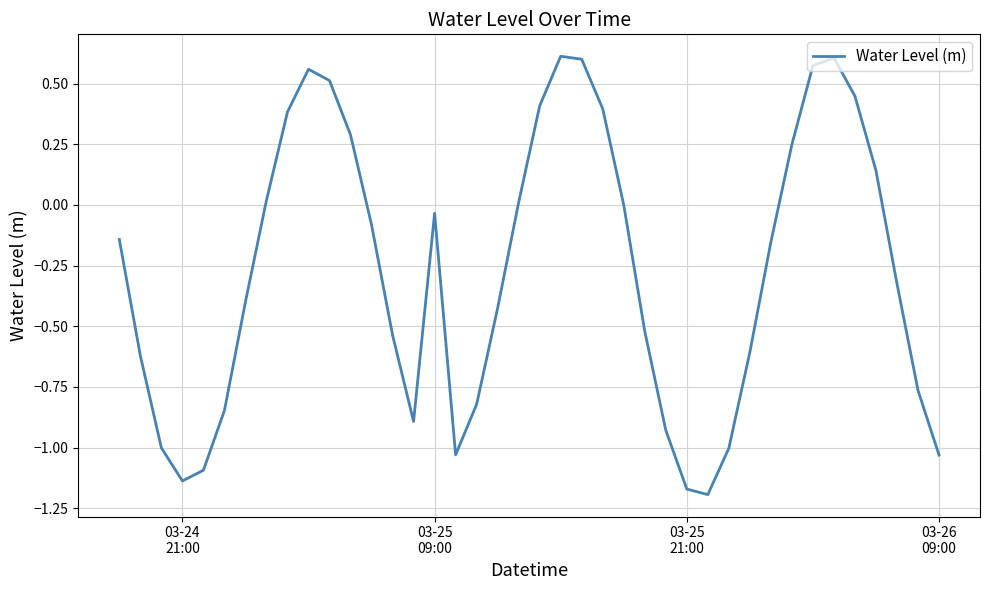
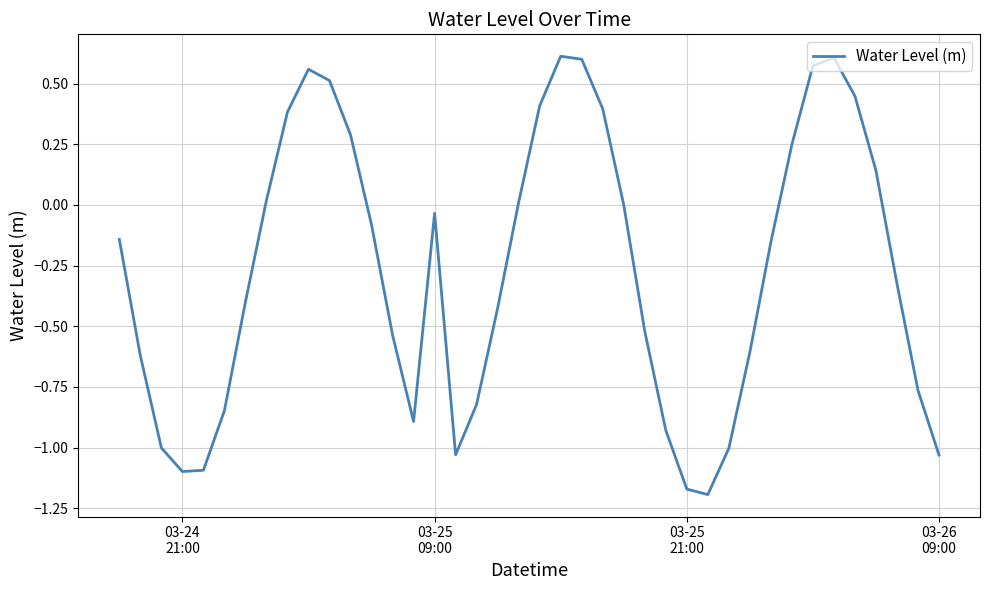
  {
-   "03-24 21:00": -1.14,
+   "03-24 21:00": -1.10,
    "03-25 09:00": -0.03,
    "03-25 21:00": -1.17,
    "03-26 09:00": -1.03
  }
